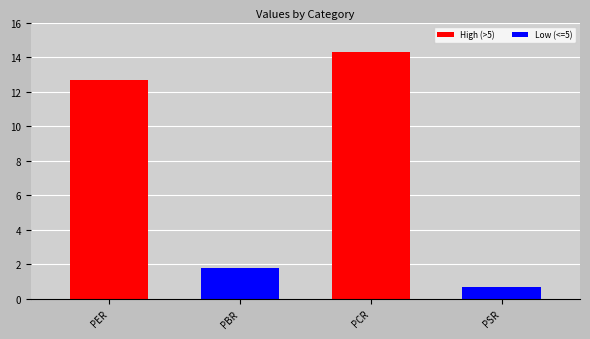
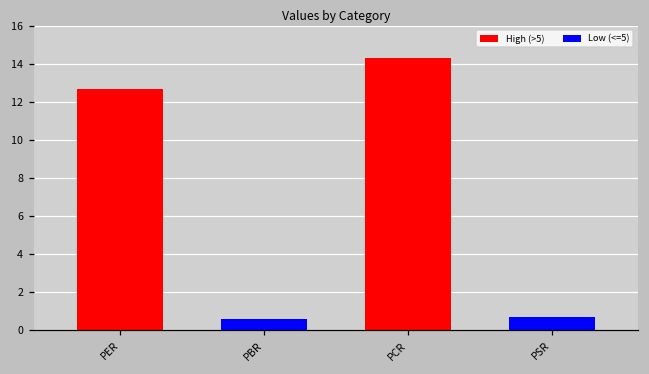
  {
    "PER": 12.7,
-   "PBR": 1.8,
+   "PBR": 0.6,
    "PCR": 14.3,
    "PSR": 0.7
  }
